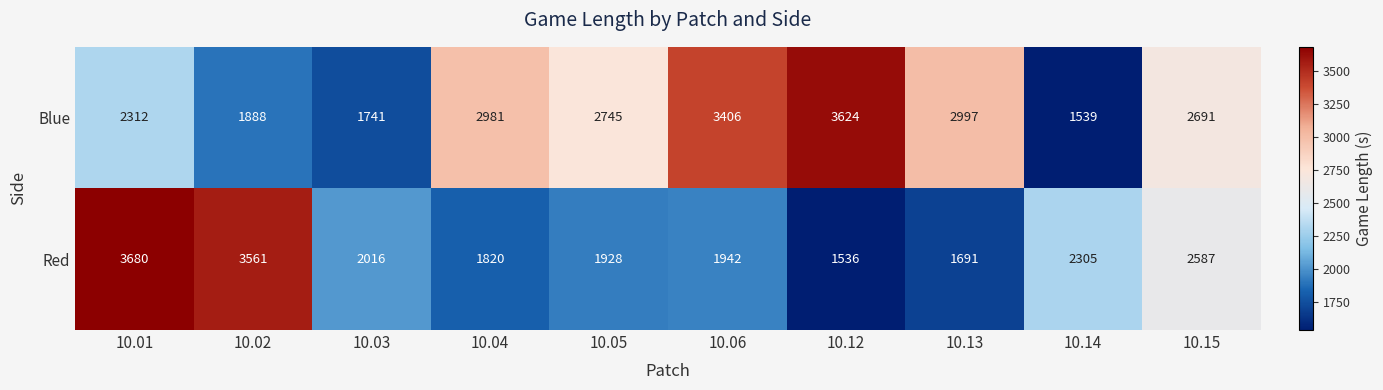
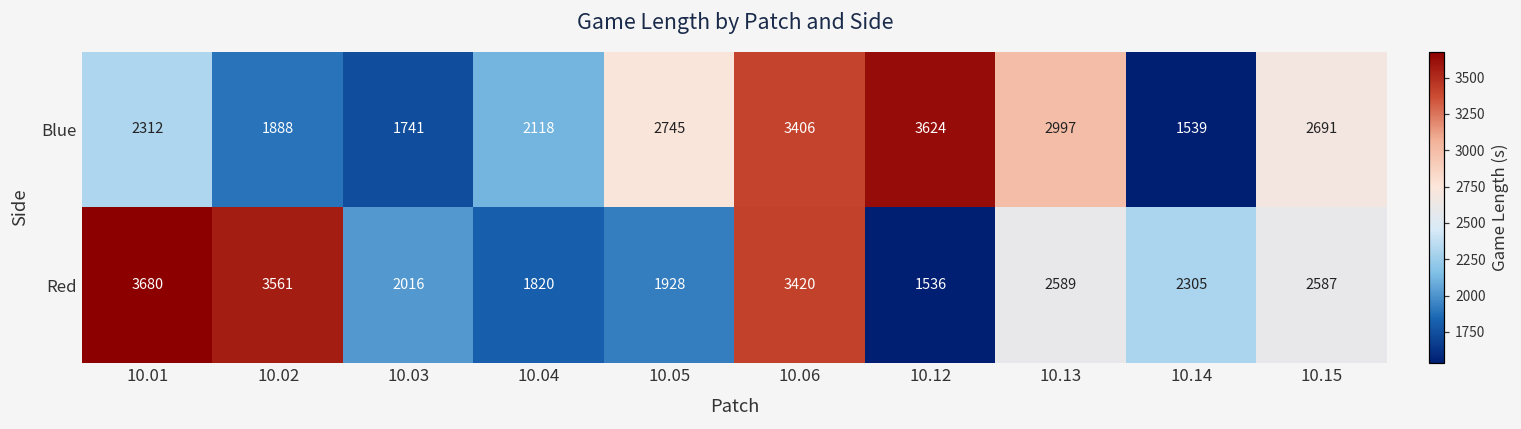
  {
    "Blue": {
      "10.01": 2312,
      "10.02": 1888,
      "10.03": 1741,
-     "10.04": 2981,
+     "10.04": 2118,
      "10.05": 2745,
      "10.06": 3406,
      "10.12": 3624,
      "10.13": 2997,
      "10.14": 1539,
      "10.15": 2691
    },
    "Red": {
      "10.01": 3680,
      "10.02": 3561,
      "10.03": 2016,
      "10.04": 1820,
      "10.05": 1928,
-     "10.06": 1942,
+     "10.06": 3420,
      "10.12": 1536,
-     "10.13": 1691,
+     "10.13": 2589,
      "10.14": 2305,
      "10.15": 2587
    }
  }
